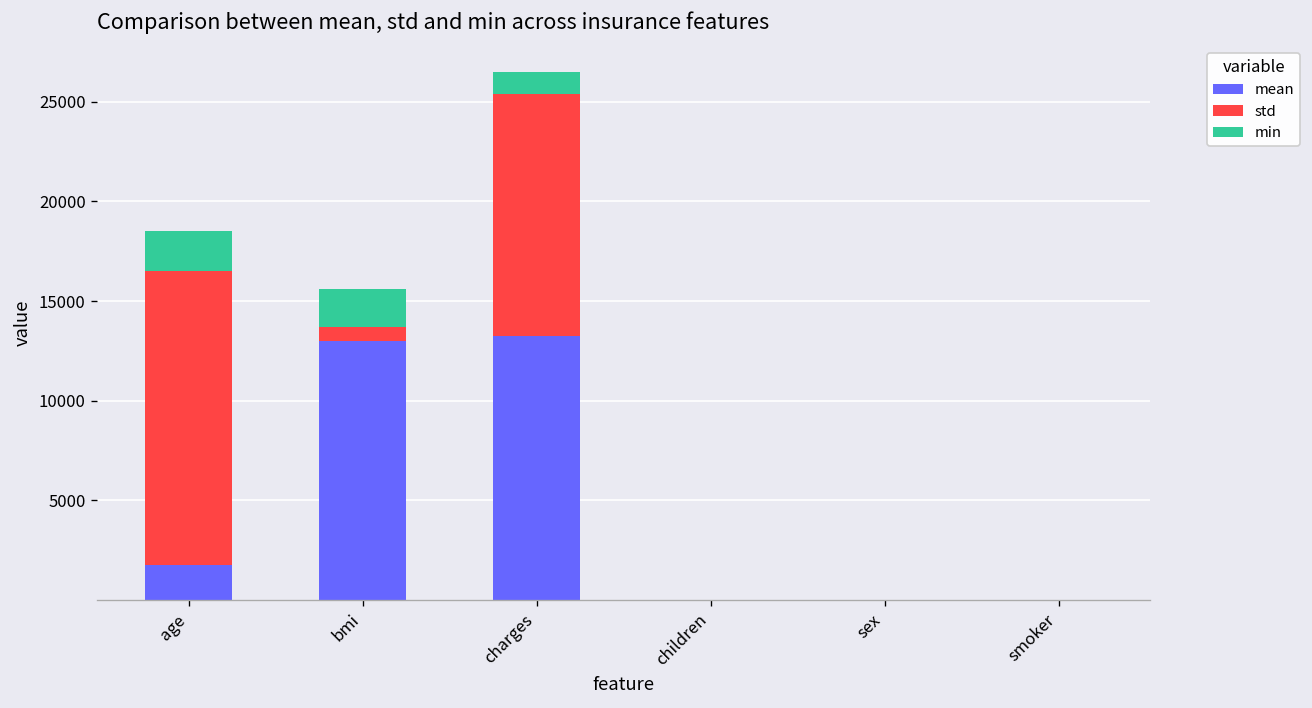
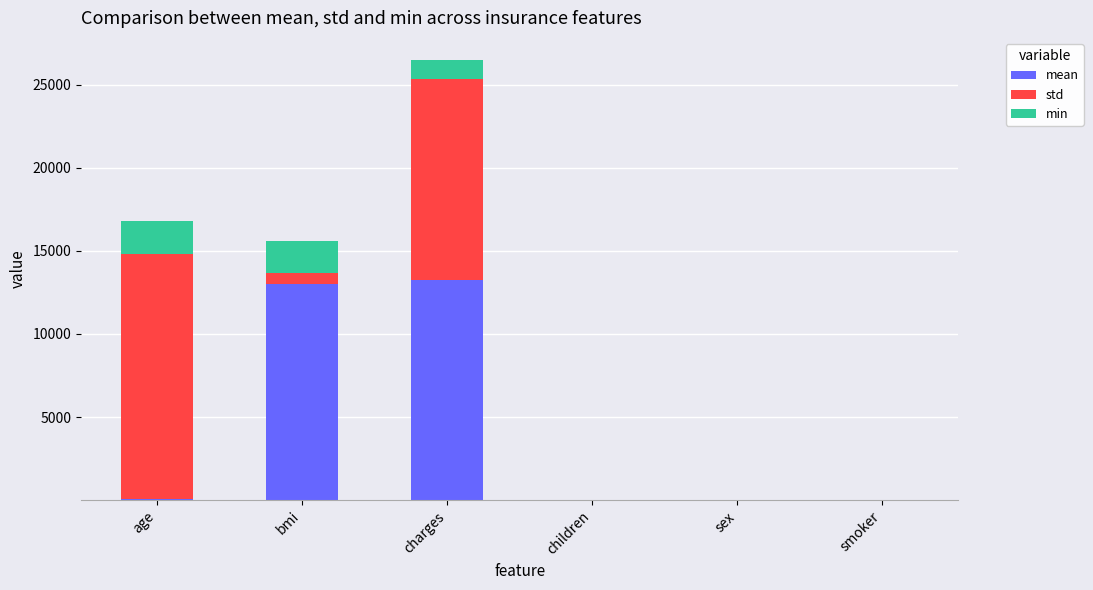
  {
    "mean": {
-     "age": 1700,
+     "age": 0,
      "bmi": 13000,
      "charges": 13300
    },
    "std": {
      "age": 14800,
      "bmi": 700,
      "charges": 12100
    },
    "min": {
      "age": 2000,
      "bmi": 1900,
      "charges": 1100,
      "children": 0,
      "sex": 0,
      "smoker": 0
    }
  }
